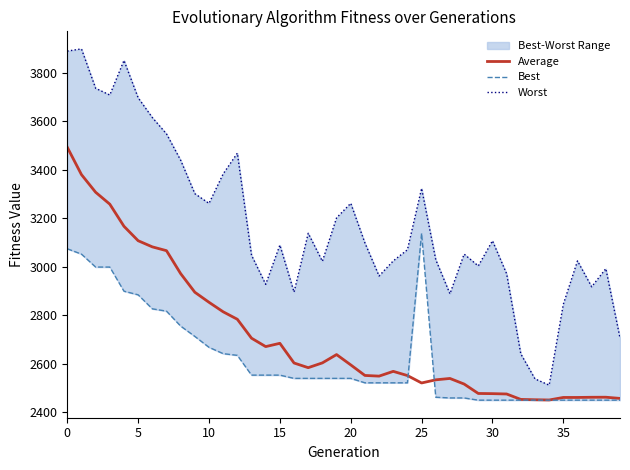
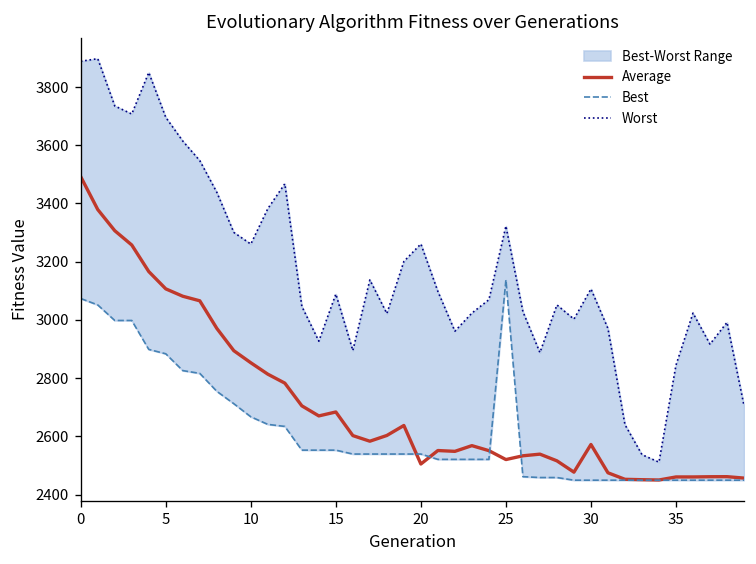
  {
    "Average": {
      "0": 3490,
      "5": 3110,
      "10": 2850,
      "15": 2680,
-     "20": 2590,
+     "20": 2510,
      "25": 2520,
-     "30": 2480,
+     "30": 2570,
      "35": 2460
    },
    "Best": {
      "0": 3070,
      "5": 2880,
      "10": 2670,
      "15": 2550,
      "20": 2540,
      "25": 3140,
      "30": 2450,
      "35": 2450
    },
    "Best-Worst Range": {
      "0": 3890,
      "5": 3700,
      "10": 3260,
      "15": 3090,
      "20": 3260,
      "25": 3320,
      "30": 3110,
      "35": 2840
    }
  }
